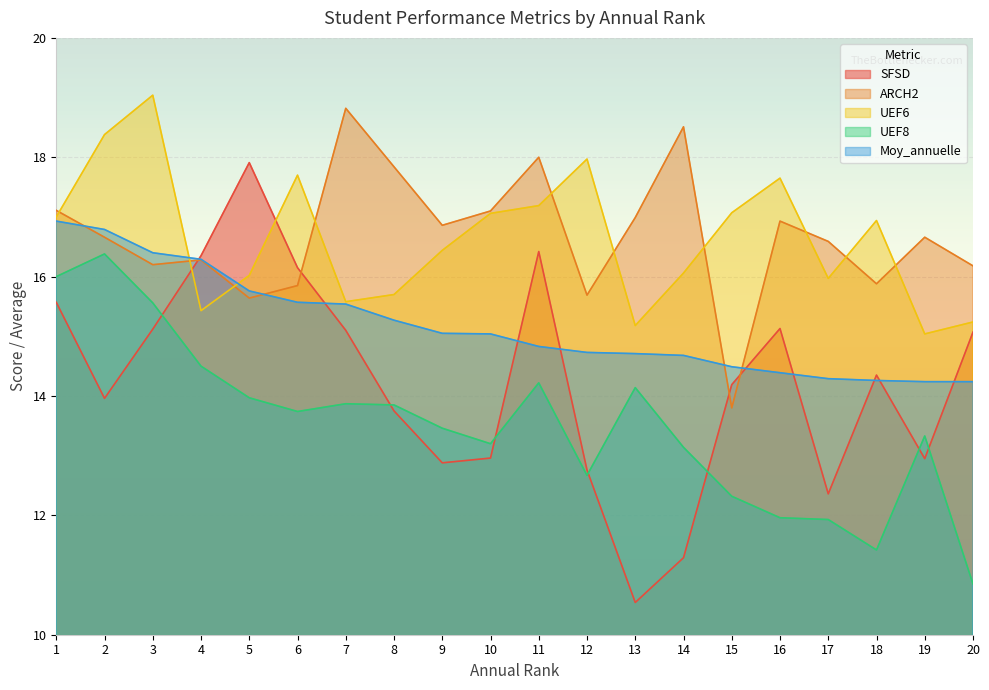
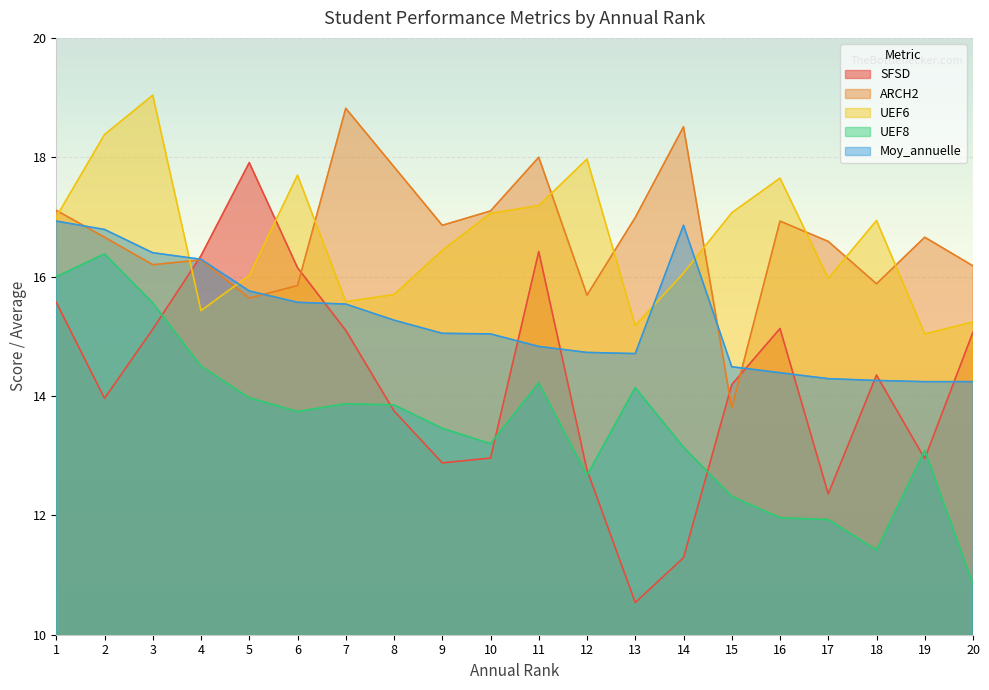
  {
    "UEF8": {
      "1": 16.0,
      "2": 16.4,
      "3": 15.6,
      "4": 14.5,
      "5": 14.0,
      "6": 13.7,
      "7": 13.9,
      "8": 13.9,
      "9": 13.5,
      "10": 13.2,
      "11": 14.2,
      "12": 12.7,
      "13": 14.1,
      "14": 13.1,
      "15": 12.3,
      "16": 12.0,
      "17": 11.9,
      "18": 11.4,
-     "19": 13.3,
+     "19": 13.1,
      "20": 10.9
    },
    "Moy_annuelle": {
      "1": 16.9,
      "2": 16.8,
      "3": 16.4,
      "5": 15.8,
      "6": 15.6,
      "8": 15.3,
      "9": 15.1,
      "10": 15.0,
      "11": 14.8,
      "12": 14.7,
      "13": 14.7,
-     "14": 14.7,
+     "14": 16.9,
      "15": 14.5,
      "16": 14.4,
      "17": 14.3,
      "18": 14.3,
      "19": 14.2,
      "20": 14.2
    }
  }
